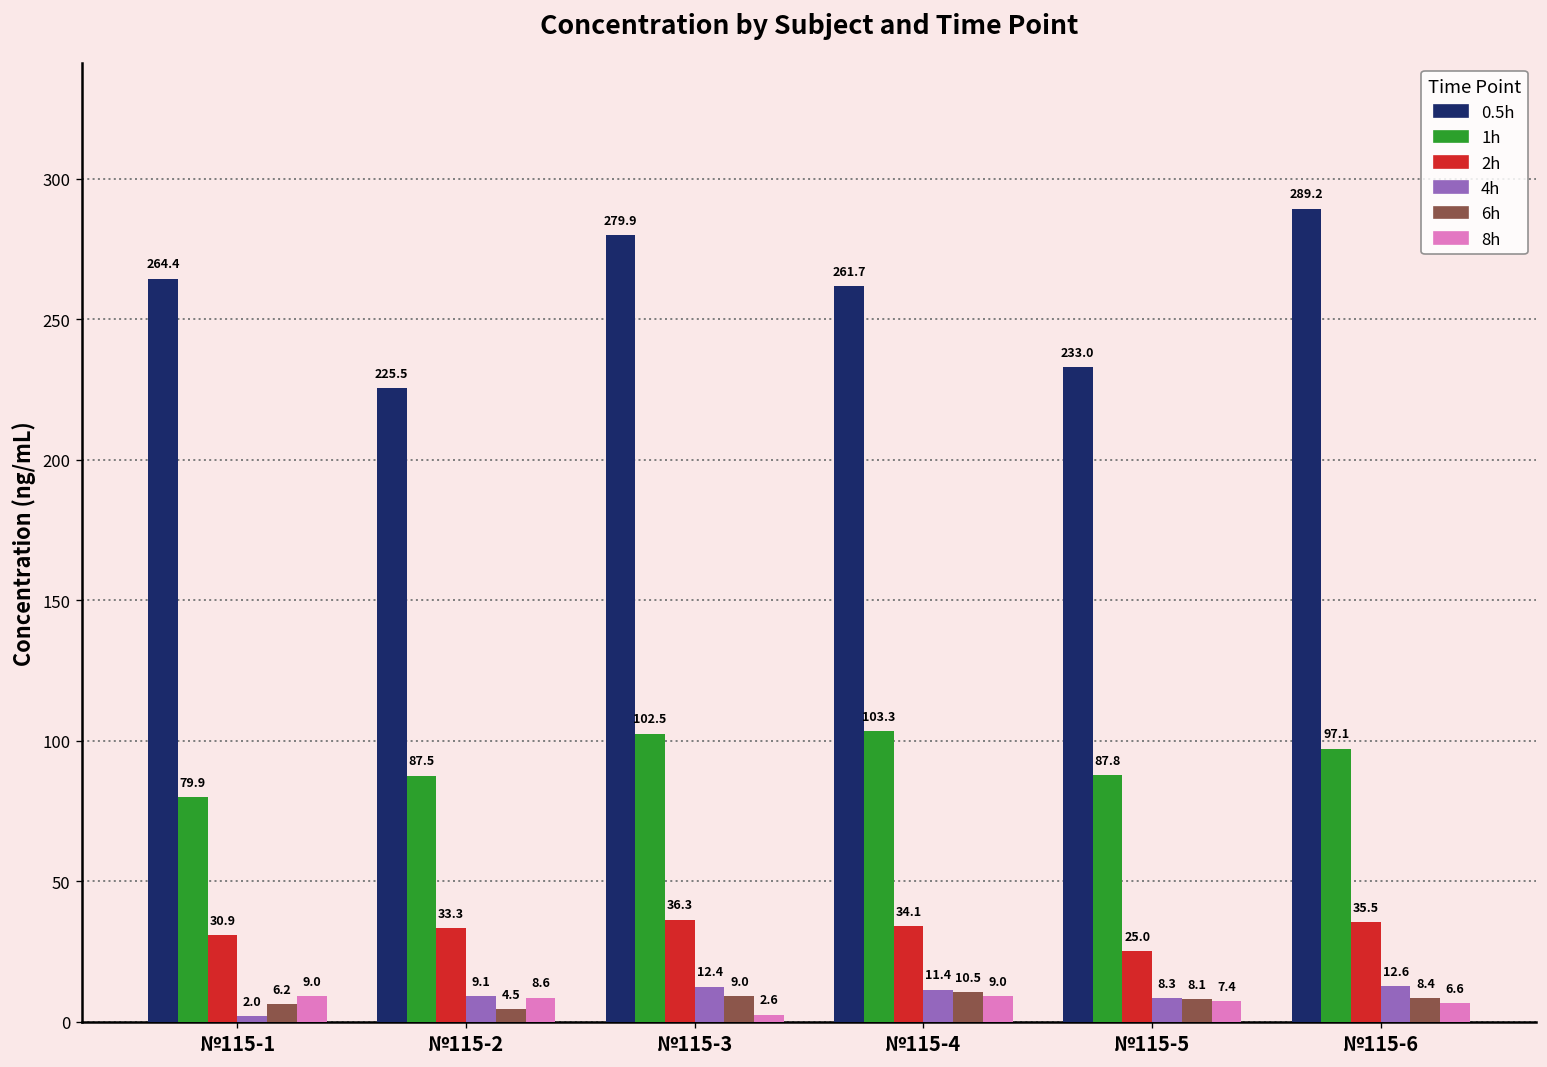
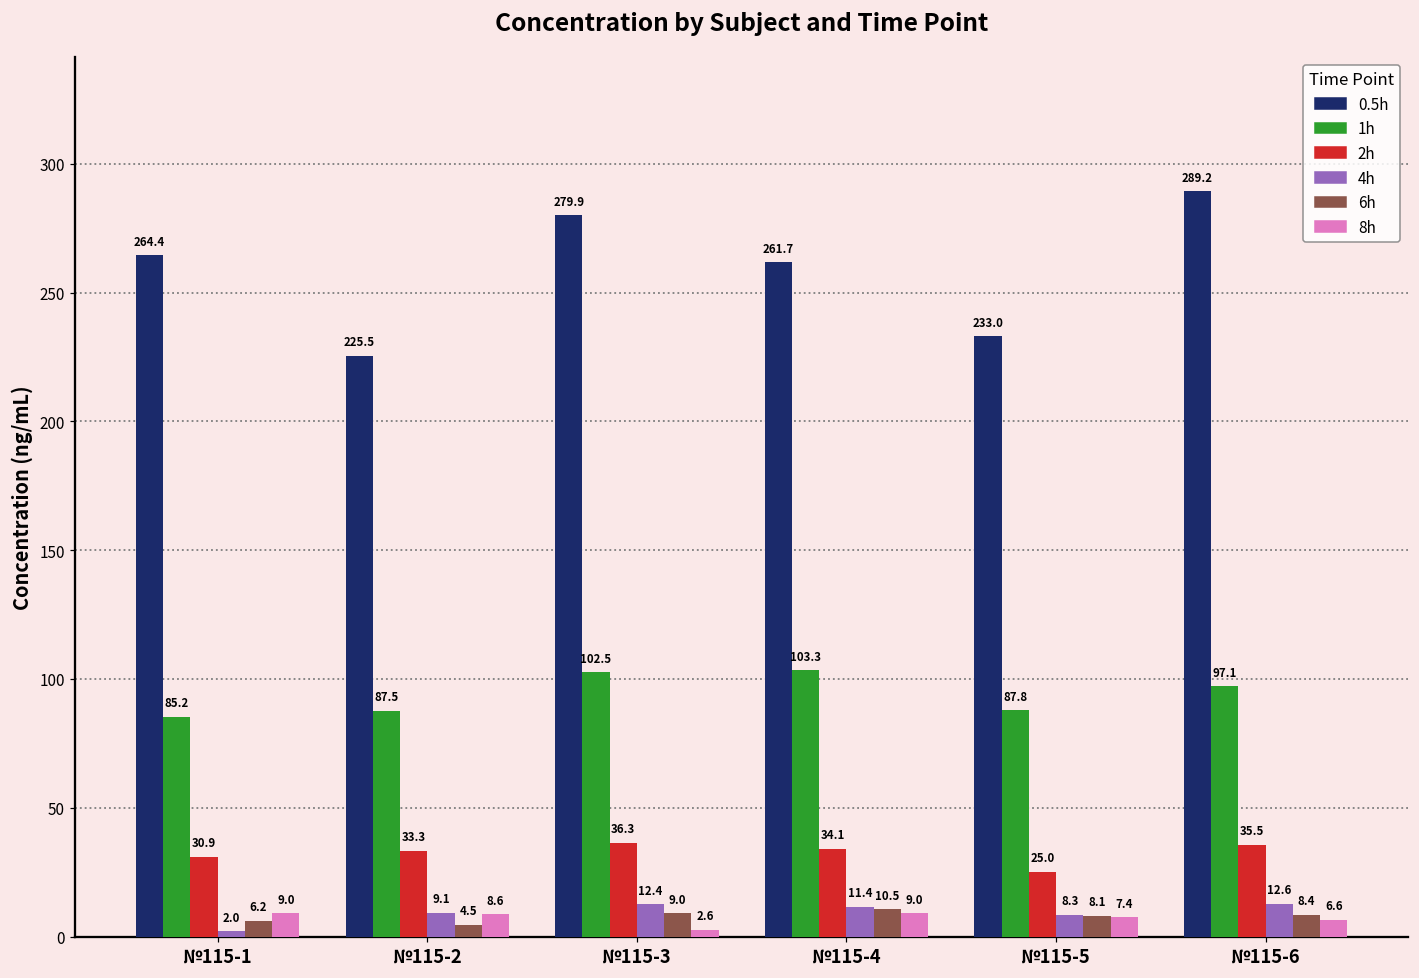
  {
    "0.5h": {
      "№115-1": 264.4,
      "№115-2": 225.5,
      "№115-3": 279.9,
      "№115-4": 261.7,
      "№115-5": 233.0,
      "№115-6": 289.2
    },
    "1h": {
-     "№115-1": 79.9,
+     "№115-1": 85.2,
      "№115-2": 87.5,
      "№115-3": 102.5,
      "№115-4": 103.3,
      "№115-5": 87.8,
      "№115-6": 97.1
    },
    "2h": {
      "№115-1": 30.9,
      "№115-2": 33.3,
      "№115-3": 36.3,
      "№115-4": 34.1,
      "№115-5": 25.0,
      "№115-6": 35.5
    },
    "4h": {
      "№115-1": 2.0,
      "№115-2": 9.1,
      "№115-3": 12.4,
      "№115-4": 11.4,
      "№115-5": 8.3,
      "№115-6": 12.6
    },
    "6h": {
      "№115-1": 6.2,
      "№115-2": 4.5,
      "№115-3": 9.0,
      "№115-4": 10.5,
      "№115-5": 8.1,
      "№115-6": 8.4
    },
    "8h": {
      "№115-1": 9.0,
      "№115-2": 8.6,
      "№115-3": 2.6,
      "№115-4": 9.0,
      "№115-5": 7.4,
      "№115-6": 6.6
    }
  }
